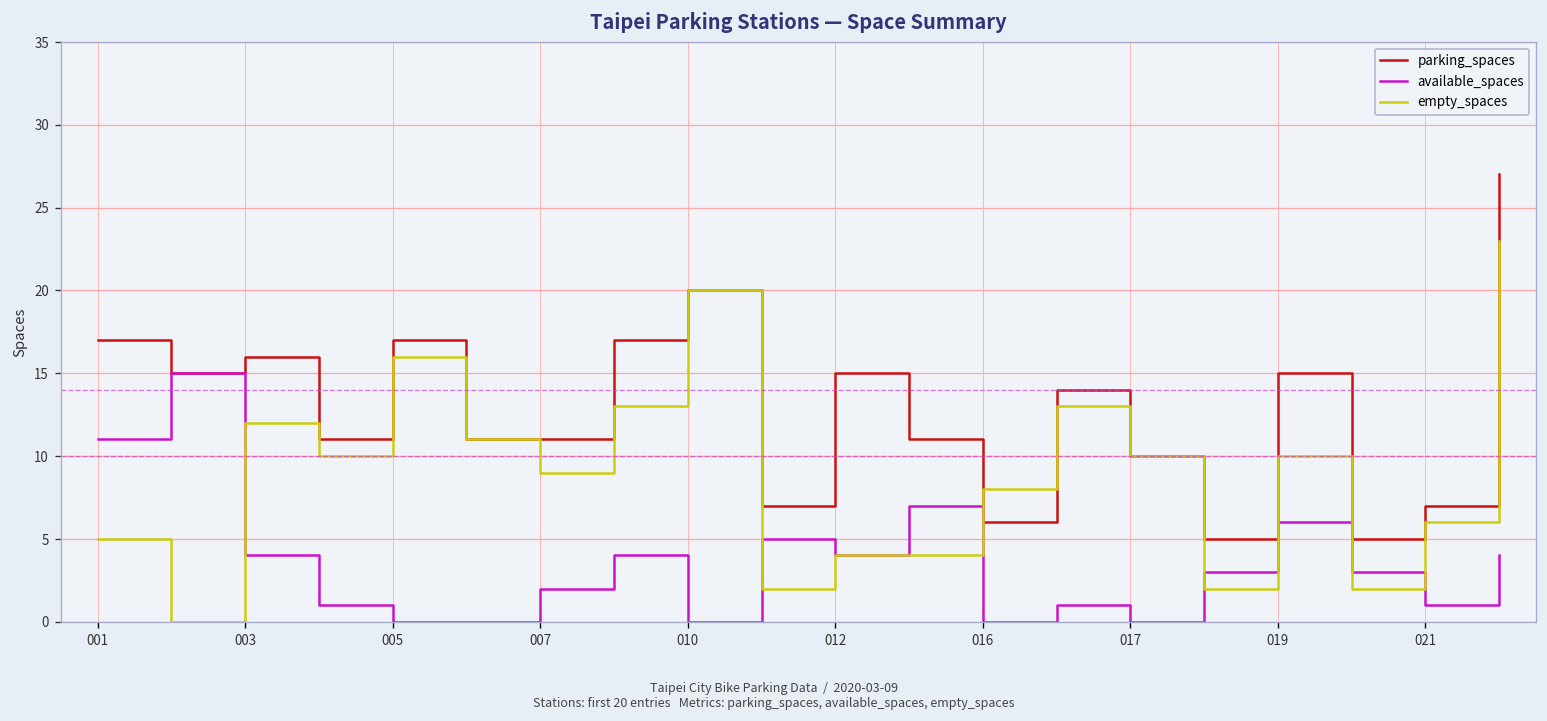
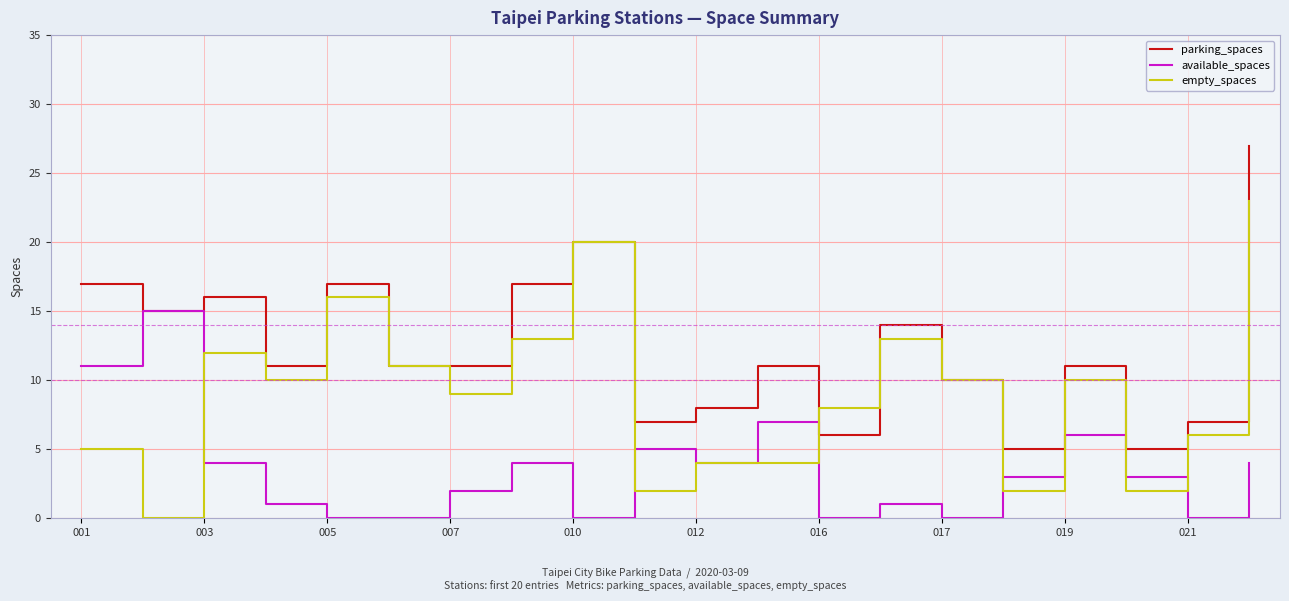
  {
    "parking_spaces": {
      "001": 17,
      "003": 16,
      "005": 17,
      "007": 11,
-     "012": 15,
+     "012": 8,
      "016": 6,
-     "019": 15,
+     "019": 11,
      "021": 7
    },
    "available_spaces": {
      "001": 11,
      "003": 4,
      "005": 0,
      "007": 2,
      "010": 0,
      "016": 0,
      "017": 0,
      "019": 6,
-     "021": 1
+     "021": 0
    },
    "empty_spaces": {
      "001": 5,
      "003": 12,
      "005": 16,
      "007": 9,
      "016": 8,
      "019": 10,
      "021": 6
    }
  }
